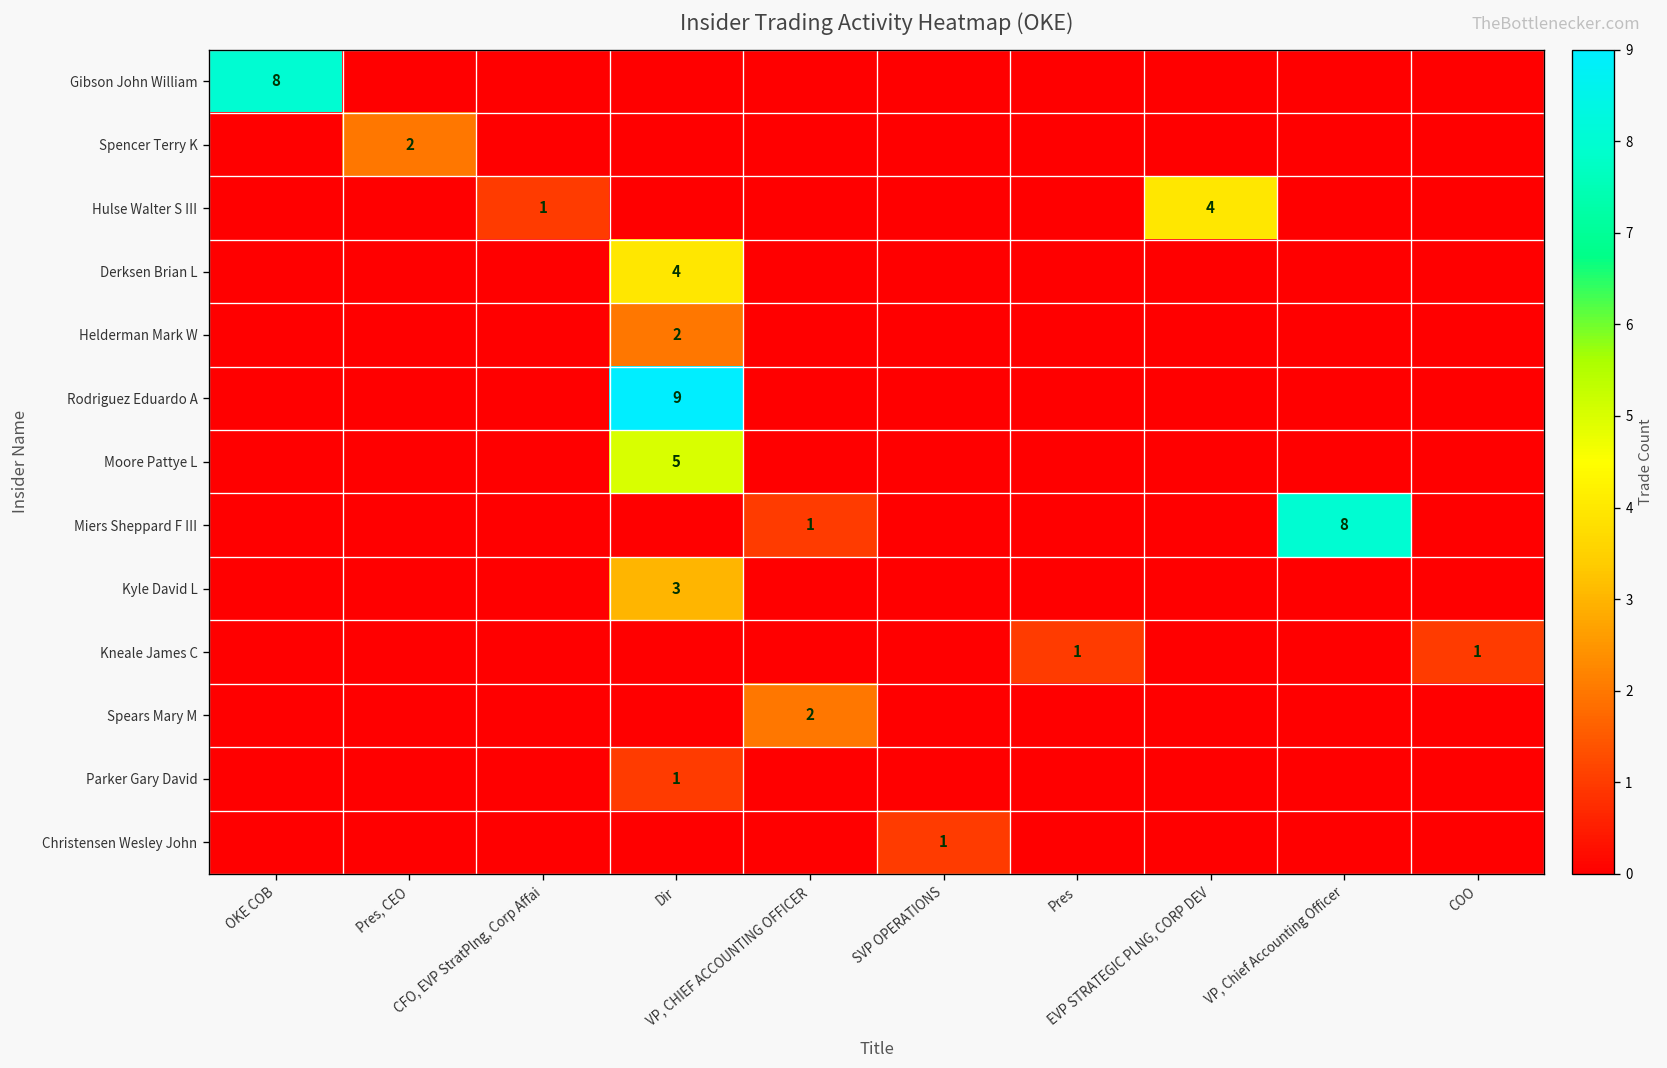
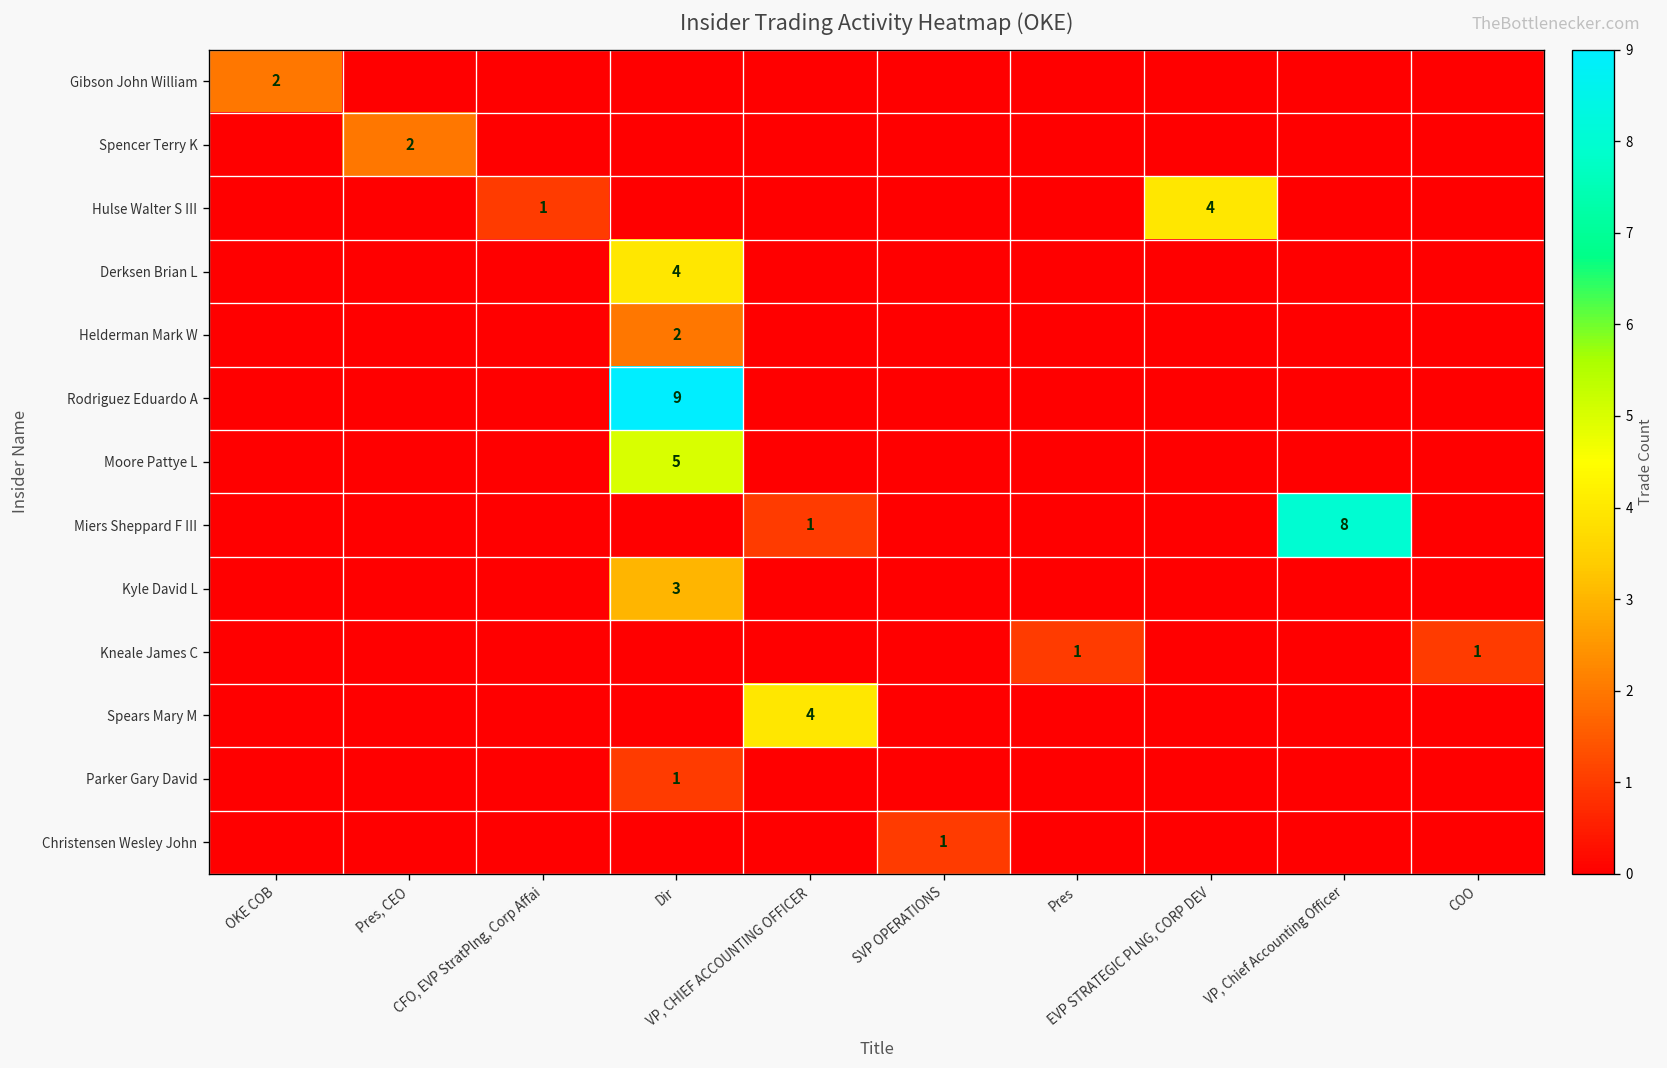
  {
    "Gibson John William": {
-     "OKE COB": 8
+     "OKE COB": 2
    },
    "Spencer Terry K": {
      "Pres, CEO": 2
    },
    "Hulse Walter S III": {
      "CFO, EVP StratPlng, Corp Affai": 1,
      "EVP STRATEGIC PLNG, CORP DEV": 4
    },
    "Derksen Brian L": {
      "Dir": 4
    },
    "Helderman Mark W": {
      "Dir": 2
    },
    "Rodriguez Eduardo A": {
      "Dir": 9
    },
    "Moore Pattye L": {
      "Dir": 5
    },
    "Miers Sheppard F III": {
      "VP, CHIEF ACCOUNTING OFFICER": 1,
      "VP, Chief Accounting Officer": 8
    },
    "Kyle David L": {
      "Dir": 3
    },
    "Kneale James C": {
      "Pres": 1,
      "COO": 1
    },
    "Spears Mary M": {
-     "VP, CHIEF ACCOUNTING OFFICER": 2
+     "VP, CHIEF ACCOUNTING OFFICER": 4
    },
    "Parker Gary David": {
      "Dir": 1
    },
    "Christensen Wesley John": {
      "SVP OPERATIONS": 1
    }
  }
